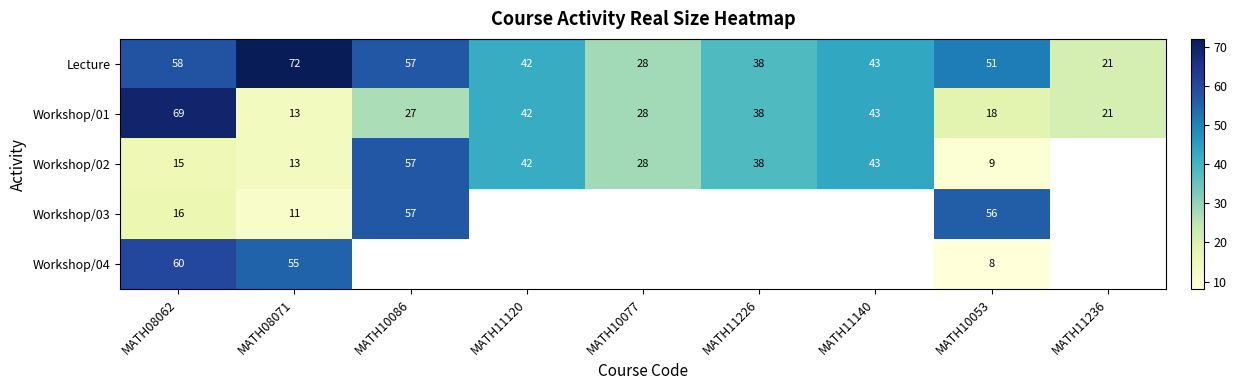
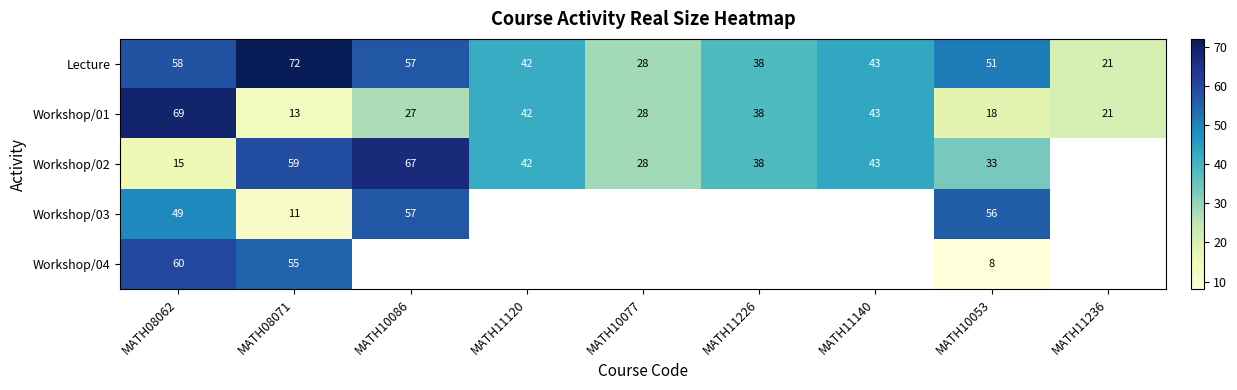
  {
    "Lecture": {
      "MATH08062": 58,
      "MATH08071": 72,
      "MATH10086": 57,
      "MATH11120": 42,
      "MATH10077": 28,
      "MATH11226": 38,
      "MATH11140": 43,
      "MATH10053": 51,
      "MATH11236": 21
    },
    "Workshop/01": {
      "MATH08062": 69,
      "MATH08071": 13,
      "MATH10086": 27,
      "MATH11120": 42,
      "MATH10077": 28,
      "MATH11226": 38,
      "MATH11140": 43,
      "MATH10053": 18,
      "MATH11236": 21
    },
    "Workshop/02": {
      "MATH08062": 15,
-     "MATH08071": 13,
-     "MATH10086": 57,
+     "MATH08071": 59,
+     "MATH10086": 67,
      "MATH11120": 42,
      "MATH10077": 28,
      "MATH11226": 38,
      "MATH11140": 43,
-     "MATH10053": 9
+     "MATH10053": 33
    },
    "Workshop/03": {
-     "MATH08062": 16,
+     "MATH08062": 49,
      "MATH08071": 11,
      "MATH10086": 57,
      "MATH10053": 56
    },
    "Workshop/04": {
      "MATH08062": 60,
      "MATH08071": 55,
      "MATH10053": 8
    }
  }
